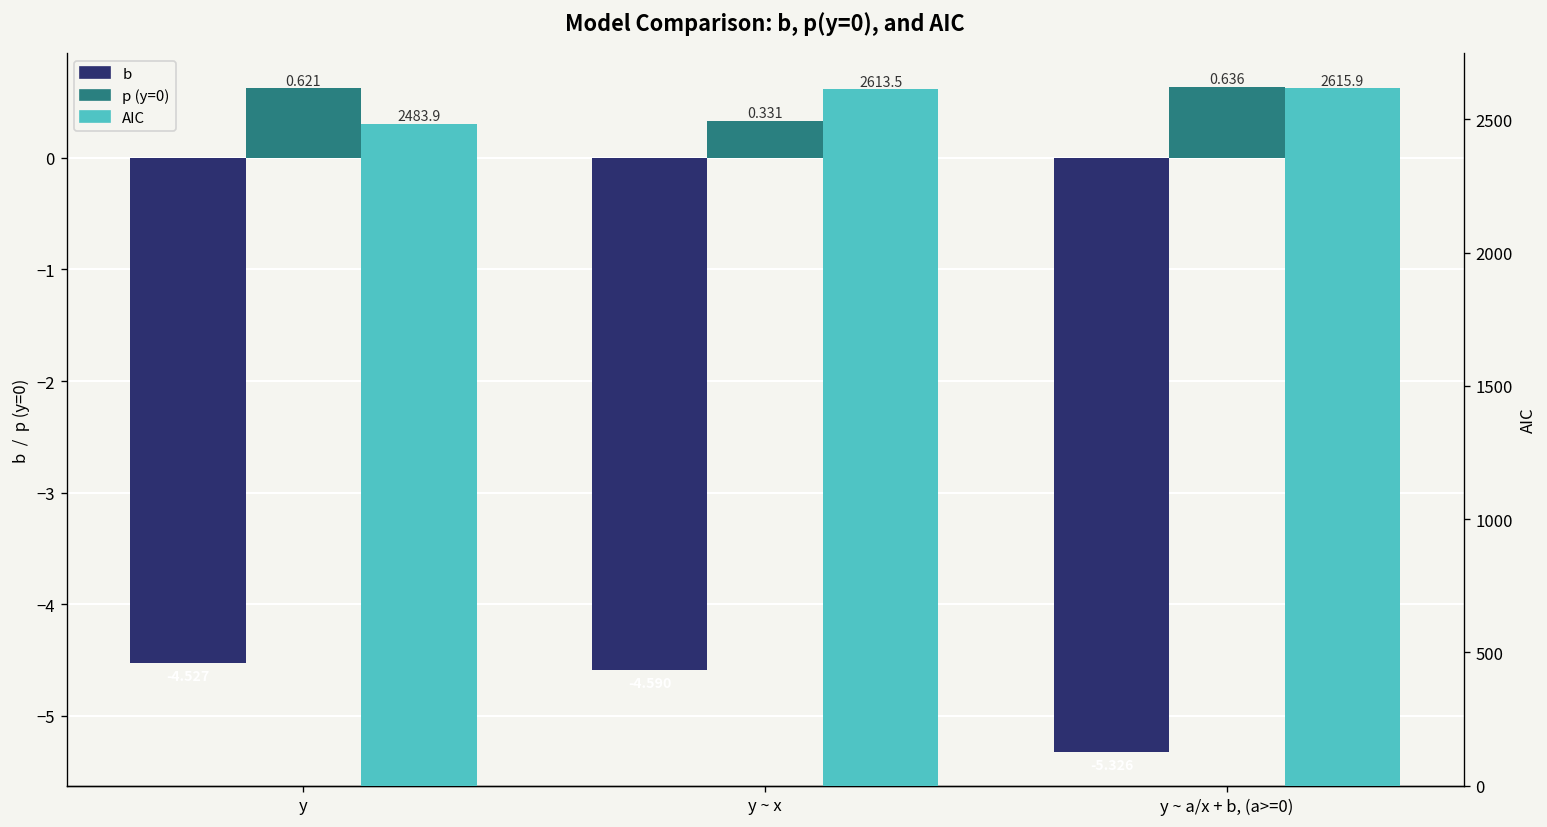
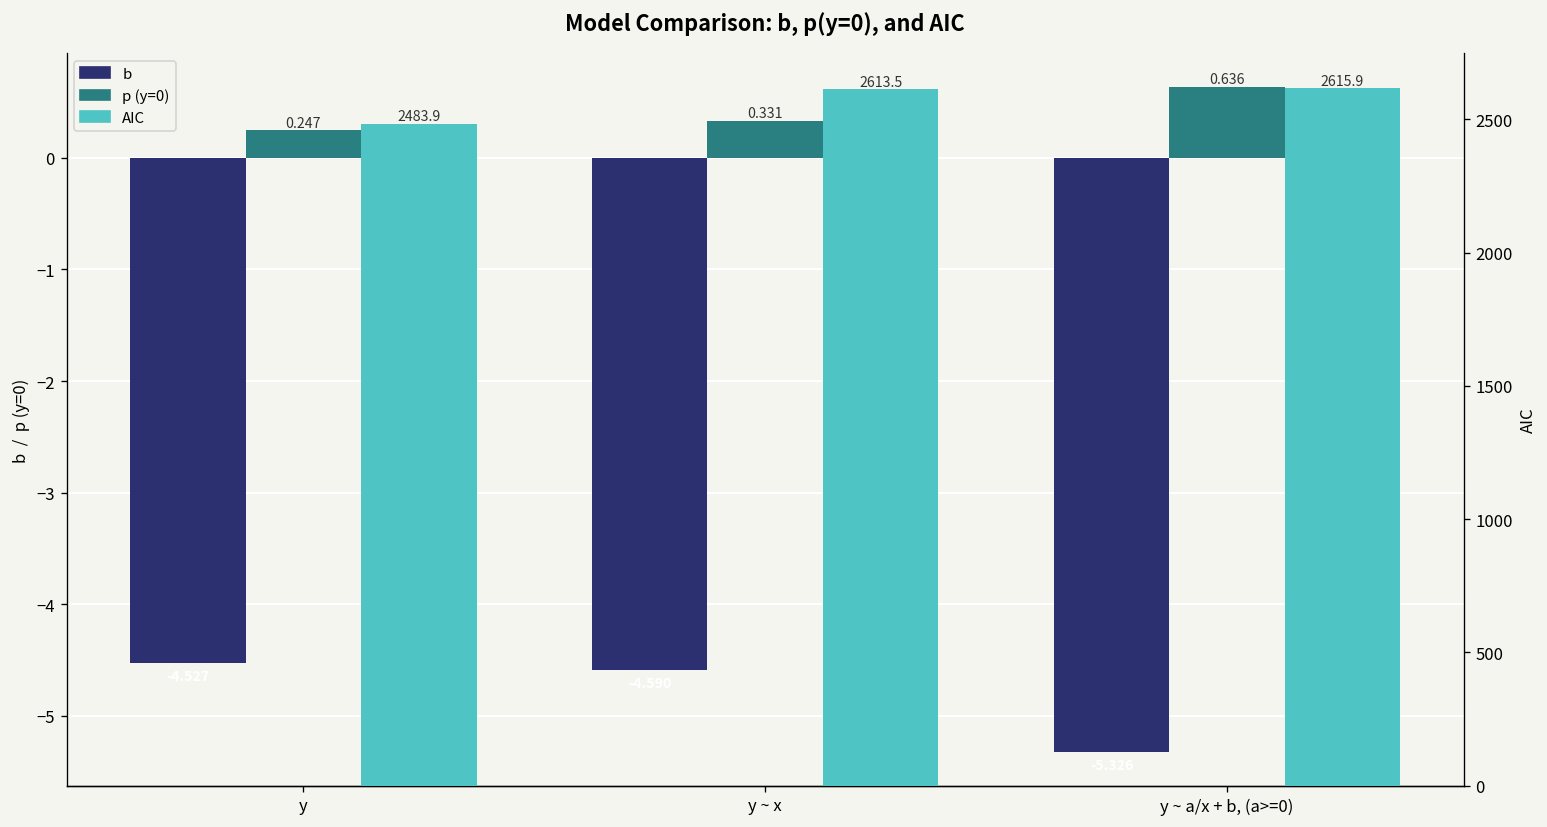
  {
    "p (y=0)": {
-     "y": 0.621,
+     "y": 0.247,
      "y ~ x": 0.331,
      "y ~ a/x + b, (a>=0)": 0.636
    },
    "AIC": {
      "y": 2483.9,
      "y ~ x": 2613.5,
      "y ~ a/x + b, (a>=0)": 2615.9
    }
  }
